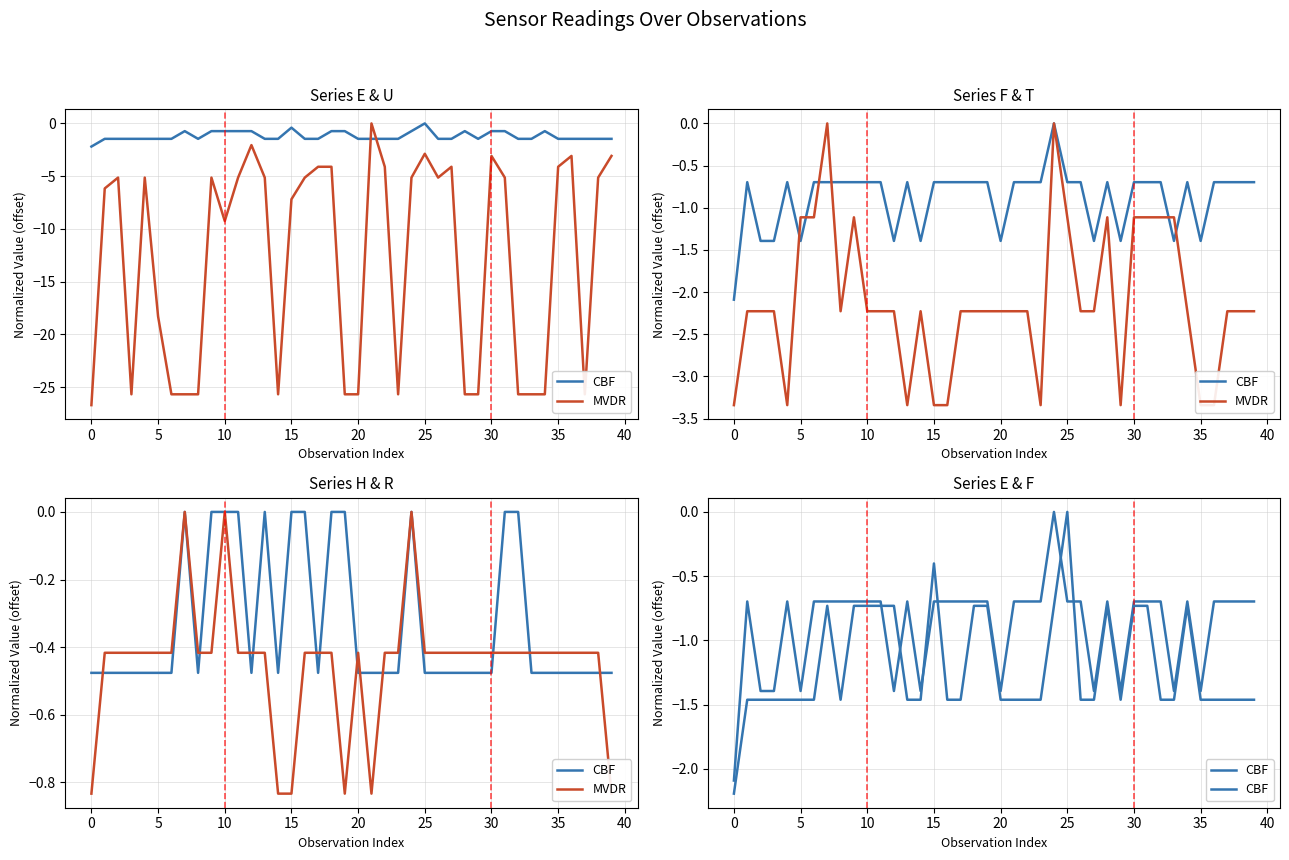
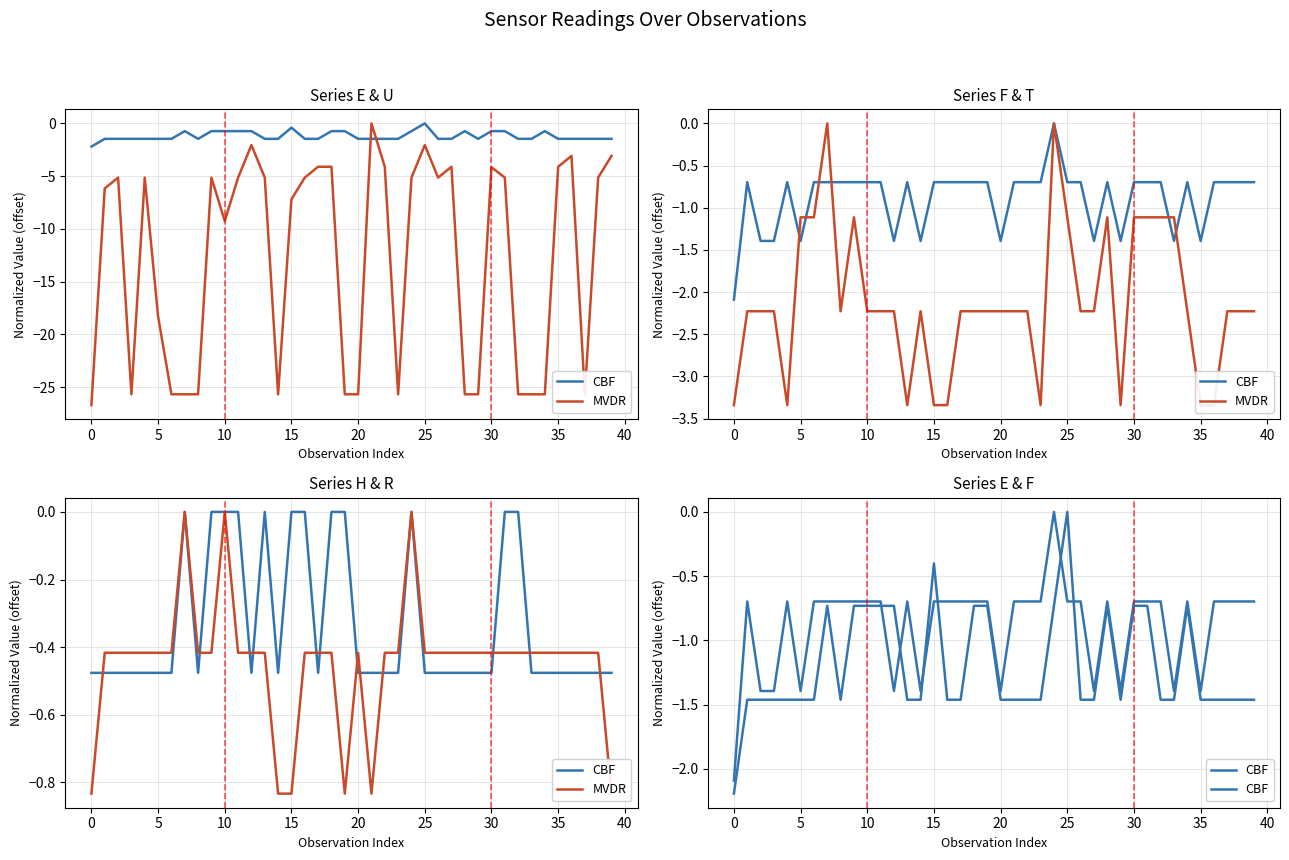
  {
    "Series E & U": {
      "CBF": {
        "0": -2.2,
        "5": -1.5,
        "10": -0.7,
        "15": -0.4,
        "20": -1.5,
        "25": 0.0,
        "30": -0.7,
        "35": -1.5
      },
      "MVDR": {
        "0": -26.7,
        "5": -18.3,
        "10": -9.3,
        "15": -7.2,
        "20": -25.7,
-       "25": -2.9,
-       "30": -3.1,
+       "25": -2.1,
+       "30": -4.2,
        "35": -4.1
      }
    },
    "Series F & T": {
      "CBF": {
        "0": -2.1,
        "5": -1.4,
        "10": -0.7,
        "15": -0.7,
        "20": -1.4,
        "25": -0.7,
        "30": -0.7,
        "35": -1.4
      },
      "MVDR": {
        "0": -3.3,
        "5": -1.1,
        "10": -2.2,
        "15": -3.3,
        "20": -2.2,
        "25": -1.1,
        "30": -1.1
      }
    },
    "Series H & R": {
      "CBF": {
        "0": -0.48,
        "5": -0.48,
        "15": 0.00,
        "20": -0.48,
        "25": -0.48,
        "30": -0.48,
        "35": -0.48
      },
      "MVDR": {
        "0": -0.83,
        "5": -0.42,
        "15": -0.83,
        "20": -0.42,
        "25": -0.42,
        "30": -0.42,
        "35": -0.42
      }
    }
  }
